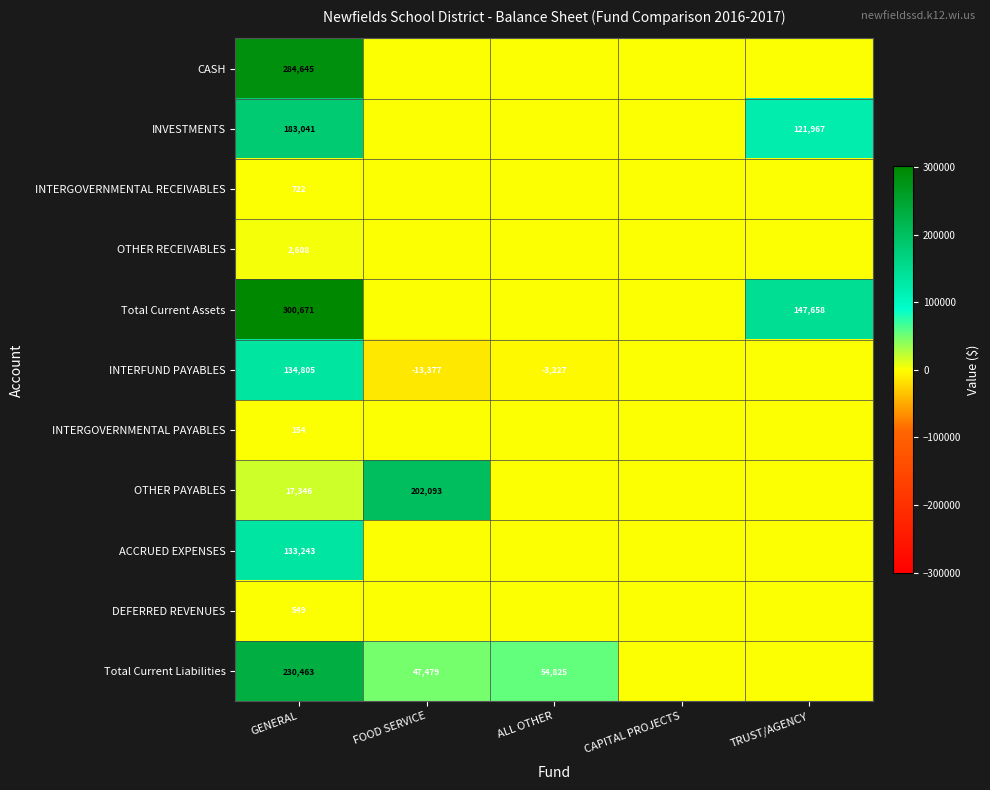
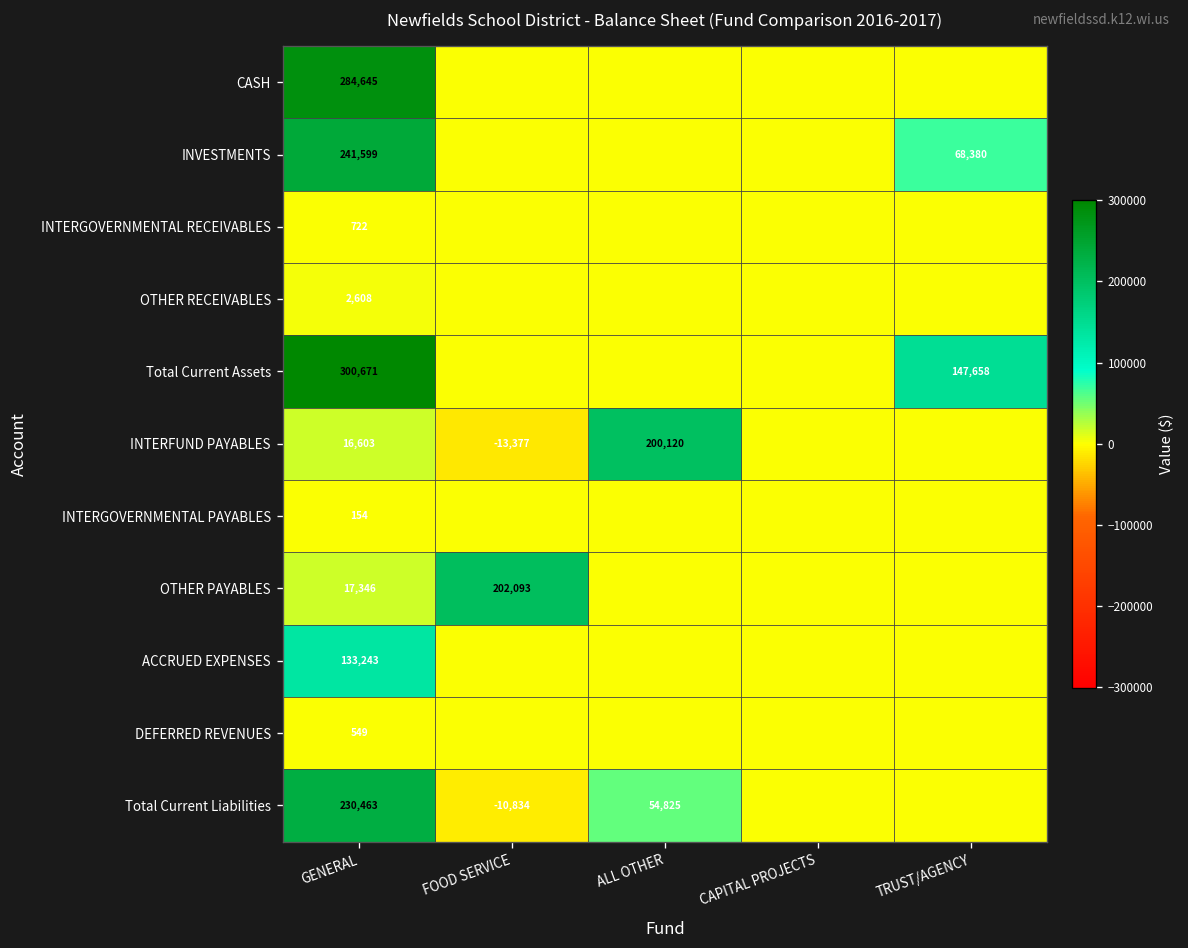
  {
    "CASH": {
      "GENERAL": "284,645"
    },
    "INVESTMENTS": {
-     "GENERAL": "183,041",
-     "TRUST/AGENCY": "121,967"
+     "GENERAL": "241,599",
+     "TRUST/AGENCY": "68,380"
    },
    "INTERGOVERNMENTAL RECEIVABLES": {
      "GENERAL": "722"
    },
    "OTHER RECEIVABLES": {
      "GENERAL": "2,608"
    },
    "Total Current Assets": {
      "GENERAL": "300,671",
      "TRUST/AGENCY": "147,658"
    },
    "INTERFUND PAYABLES": {
-     "GENERAL": "134,805",
+     "GENERAL": "16,603",
      "FOOD SERVICE": "-13,377",
-     "ALL OTHER": "-3,227"
+     "ALL OTHER": "200,120"
    },
    "INTERGOVERNMENTAL PAYABLES": {
      "GENERAL": "154"
    },
    "OTHER PAYABLES": {
      "GENERAL": "17,346",
      "FOOD SERVICE": "202,093"
    },
    "ACCRUED EXPENSES": {
      "GENERAL": "133,243"
    },
    "DEFERRED REVENUES": {
      "GENERAL": "549"
    },
    "Total Current Liabilities": {
      "GENERAL": "230,463",
-     "FOOD SERVICE": "47,479",
+     "FOOD SERVICE": "-10,834",
      "ALL OTHER": "54,825"
    }
  }
